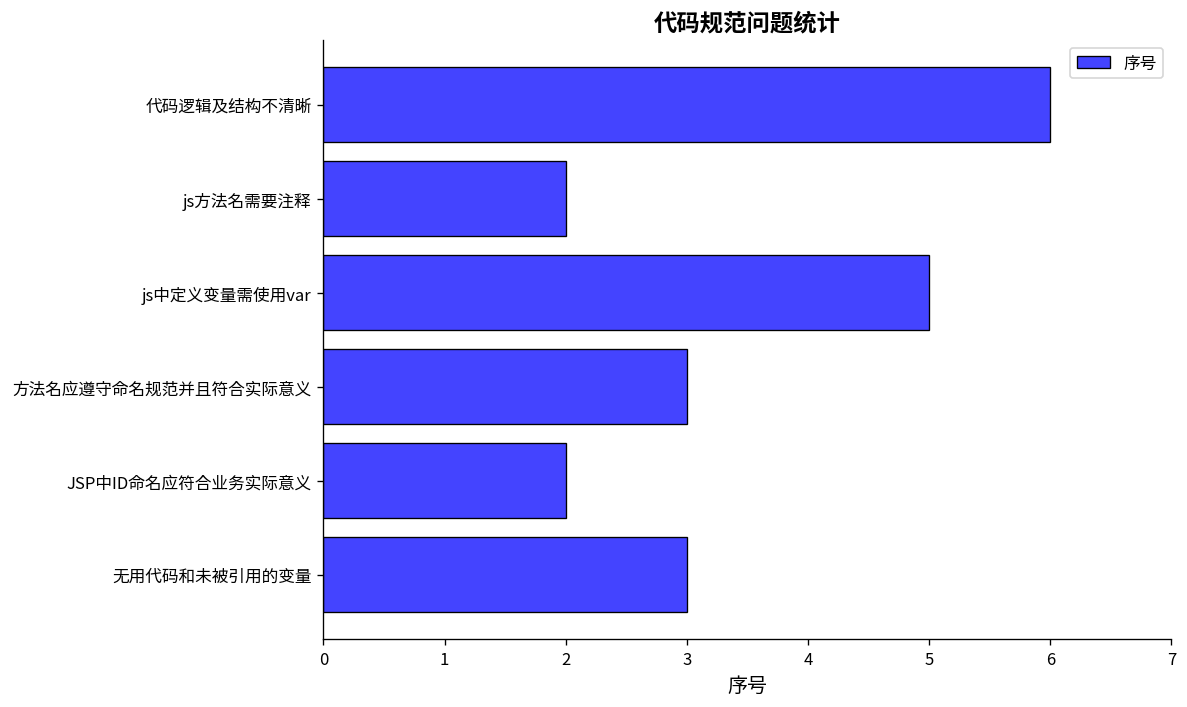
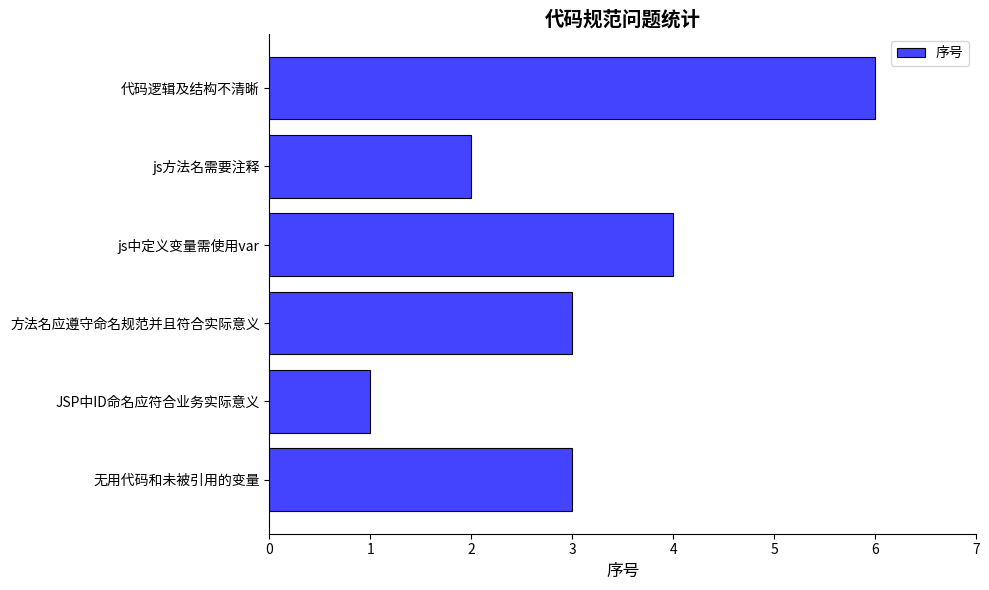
  {
    "代码逻辑及结构不清晰": 6,
    "js方法名需要注释": 2,
-   "js中定义变量需使用var": 5,
+   "js中定义变量需使用var": 4,
    "方法名应遵守命名规范并且符合实际意义": 3,
-   "JSP中ID命名应符合业务实际意义": 2,
+   "JSP中ID命名应符合业务实际意义": 1,
    "无用代码和未被引用的变量": 3
  }
